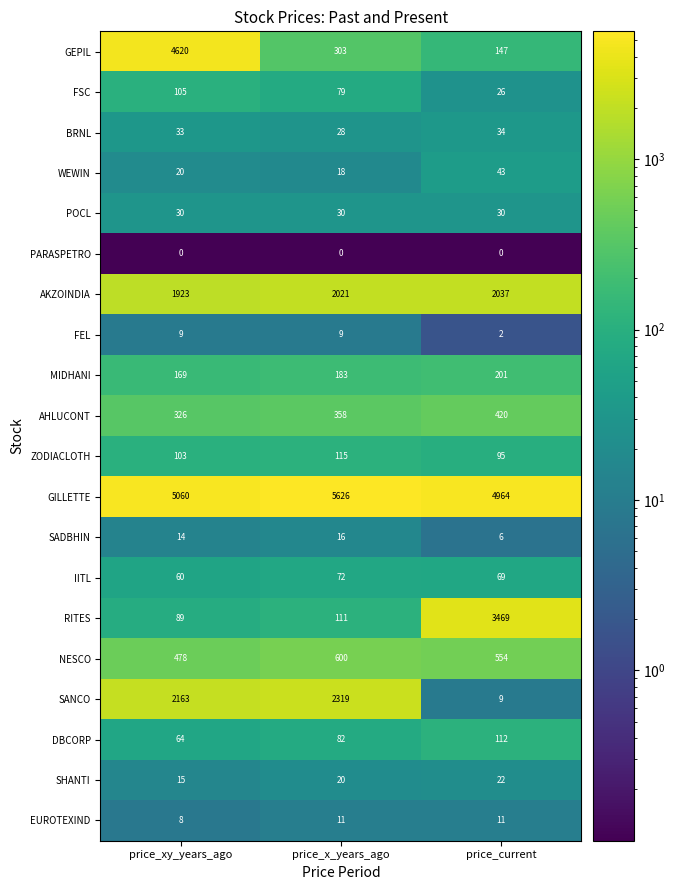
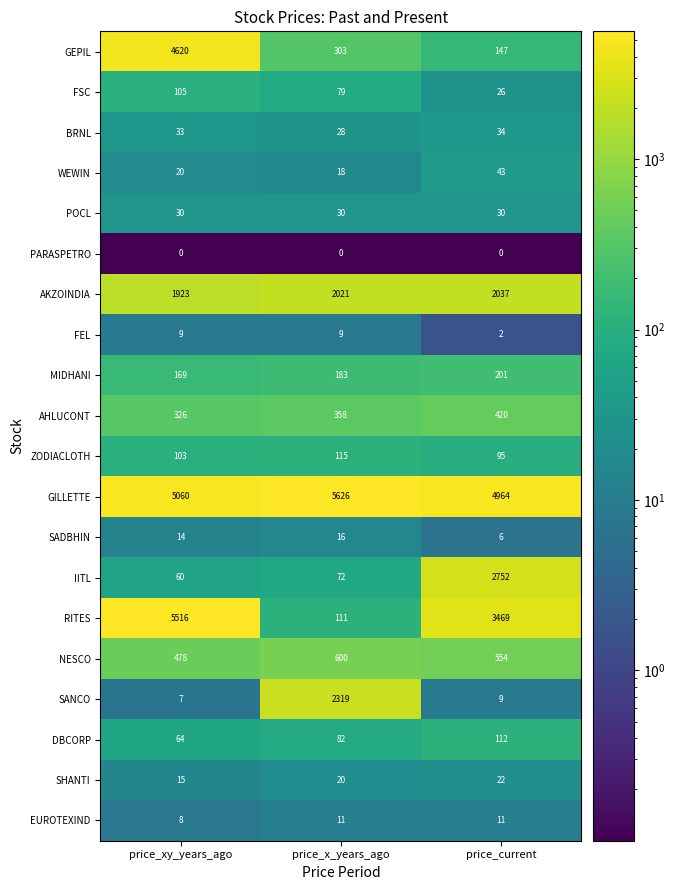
  {
    "GEPIL": {
      "price_xy_years_ago": 4620,
      "price_x_years_ago": 303,
      "price_current": 147
    },
    "FSC": {
      "price_xy_years_ago": 105,
      "price_x_years_ago": 79,
      "price_current": 26
    },
    "BRNL": {
      "price_xy_years_ago": 33,
      "price_x_years_ago": 28,
      "price_current": 34
    },
    "WEWIN": {
      "price_xy_years_ago": 20,
      "price_x_years_ago": 18,
      "price_current": 43
    },
    "POCL": {
      "price_xy_years_ago": 30,
      "price_x_years_ago": 30,
      "price_current": 30
    },
    "PARASPETRO": {
      "price_xy_years_ago": 0,
      "price_x_years_ago": 0,
      "price_current": 0
    },
    "AKZOINDIA": {
      "price_xy_years_ago": 1923,
      "price_x_years_ago": 2021,
      "price_current": 2037
    },
    "FEL": {
      "price_xy_years_ago": 9,
      "price_x_years_ago": 9,
      "price_current": 2
    },
    "MIDHANI": {
      "price_xy_years_ago": 169,
      "price_x_years_ago": 183,
      "price_current": 201
    },
    "AHLUCONT": {
      "price_xy_years_ago": 326,
      "price_x_years_ago": 358,
      "price_current": 420
    },
    "ZODIACLOTH": {
      "price_xy_years_ago": 103,
      "price_x_years_ago": 115,
      "price_current": 95
    },
    "GILLETTE": {
      "price_xy_years_ago": 5060,
      "price_x_years_ago": 5626,
      "price_current": 4964
    },
    "SADBHIN": {
      "price_xy_years_ago": 14,
      "price_x_years_ago": 16,
      "price_current": 6
    },
    "IITL": {
      "price_xy_years_ago": 60,
      "price_x_years_ago": 72,
-     "price_current": 69
+     "price_current": 2752
    },
    "RITES": {
-     "price_xy_years_ago": 89,
+     "price_xy_years_ago": 5516,
      "price_x_years_ago": 111,
      "price_current": 3469
    },
    "NESCO": {
      "price_xy_years_ago": 478,
      "price_x_years_ago": 600,
      "price_current": 554
    },
    "SANCO": {
-     "price_xy_years_ago": 2163,
+     "price_xy_years_ago": 7,
      "price_x_years_ago": 2319,
      "price_current": 9
    },
    "DBCORP": {
      "price_xy_years_ago": 64,
      "price_x_years_ago": 82,
      "price_current": 112
    },
    "SHANTI": {
      "price_xy_years_ago": 15,
      "price_x_years_ago": 20,
      "price_current": 22
    },
    "EUROTEXIND": {
      "price_xy_years_ago": 8,
      "price_x_years_ago": 11,
      "price_current": 11
    }
  }
